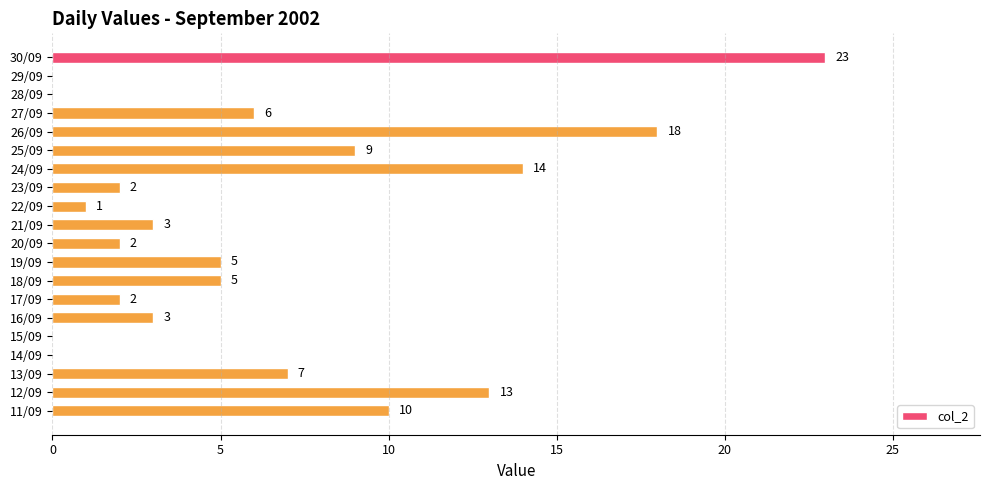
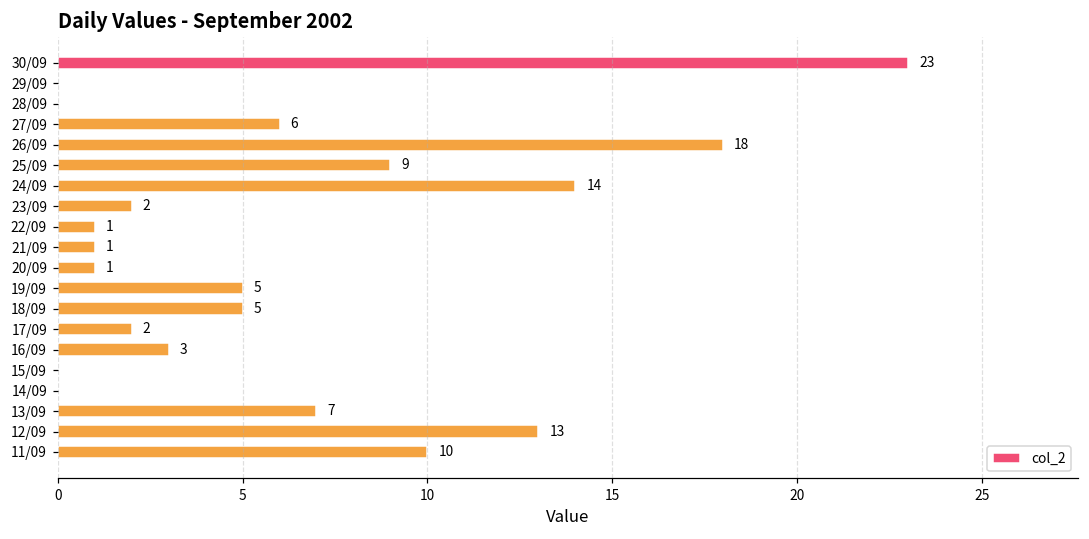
  {
    "30/09": 23,
    "27/09": 6,
    "26/09": 18,
    "25/09": 9,
    "24/09": 14,
    "23/09": 2,
    "22/09": 1,
-   "21/09": 3,
-   "20/09": 2,
+   "21/09": 1,
+   "20/09": 1,
    "19/09": 5,
    "18/09": 5,
    "17/09": 2,
    "16/09": 3,
    "13/09": 7,
    "12/09": 13,
    "11/09": 10
  }
